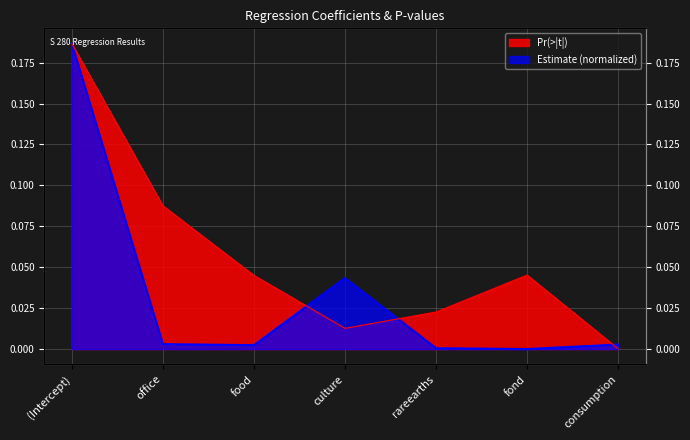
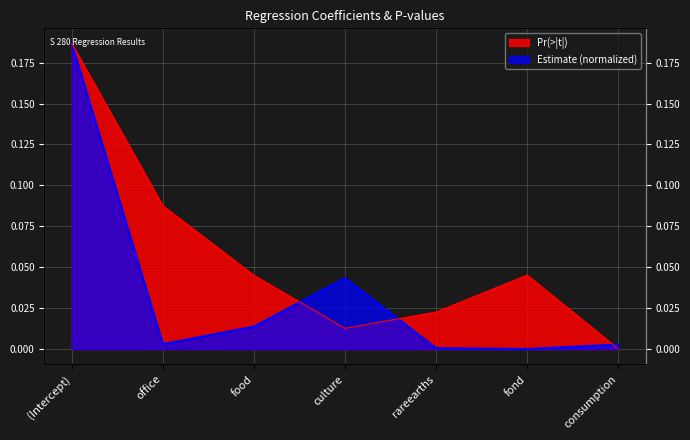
  {
    "Estimate (normalized)": {
      "office": 0.003,
-     "food": 0.002,
+     "food": 0.014,
      "culture": 0.043,
      "rareearths": 0.001,
      "fond": 0.000,
      "consumption": 0.003
    },
    "Pr(>|t|)": {
      "office": 0.088,
      "food": 0.045,
      "culture": 0.013,
      "rareearths": 0.023,
      "fond": 0.045,
      "consumption": 0.000
    }
  }
